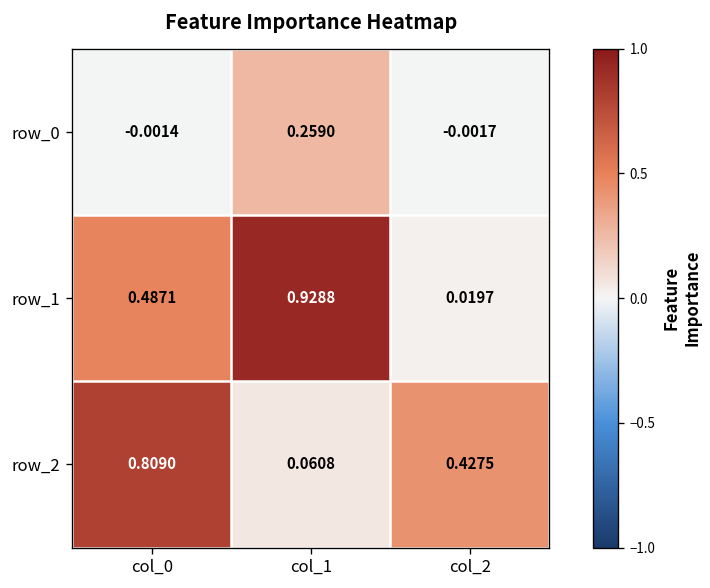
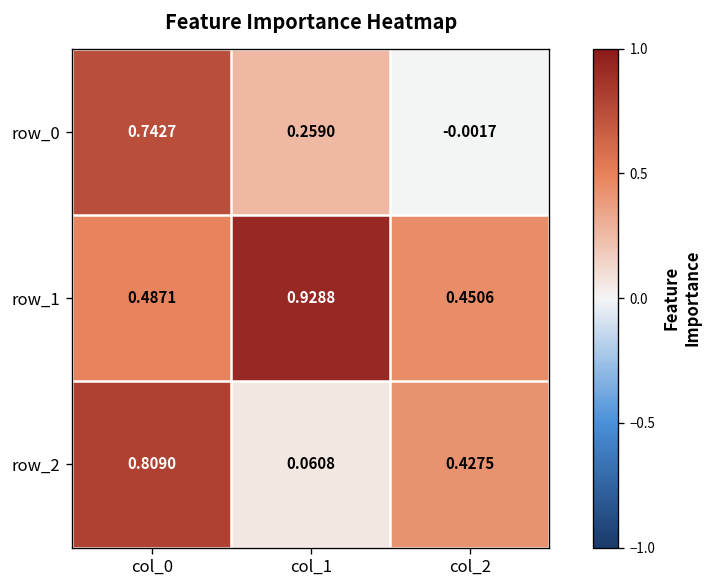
  {
    "row_0": {
-     "col_0": -0.0014,
+     "col_0": 0.7427,
      "col_1": 0.2590,
      "col_2": -0.0017
    },
    "row_1": {
      "col_0": 0.4871,
      "col_1": 0.9288,
-     "col_2": 0.0197
+     "col_2": 0.4506
    },
    "row_2": {
      "col_0": 0.8090,
      "col_1": 0.0608,
      "col_2": 0.4275
    }
  }
